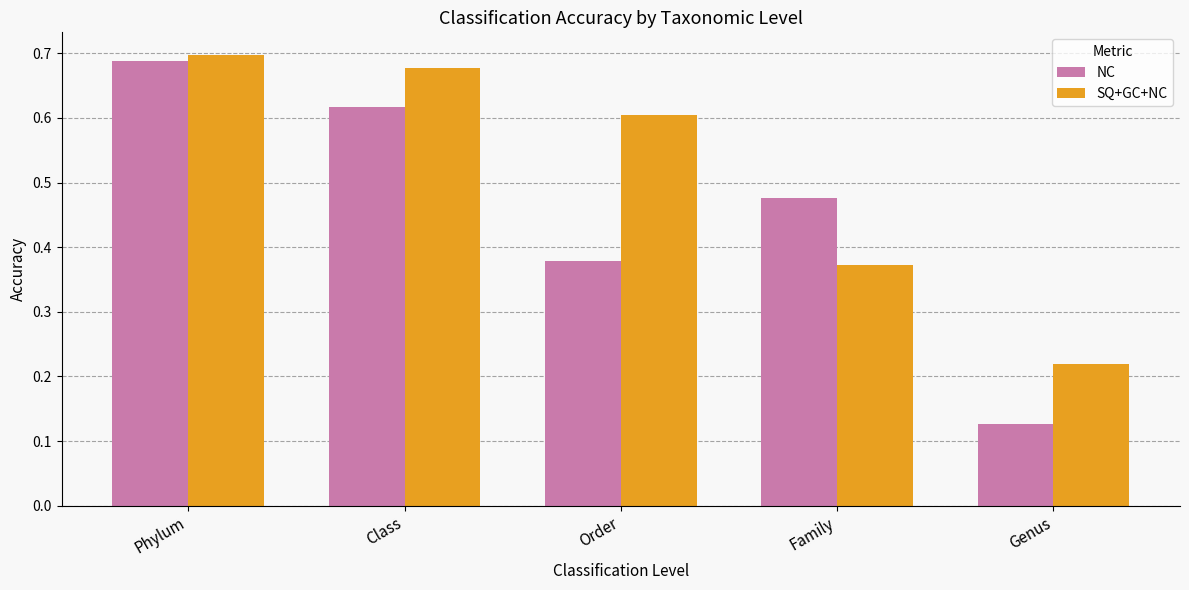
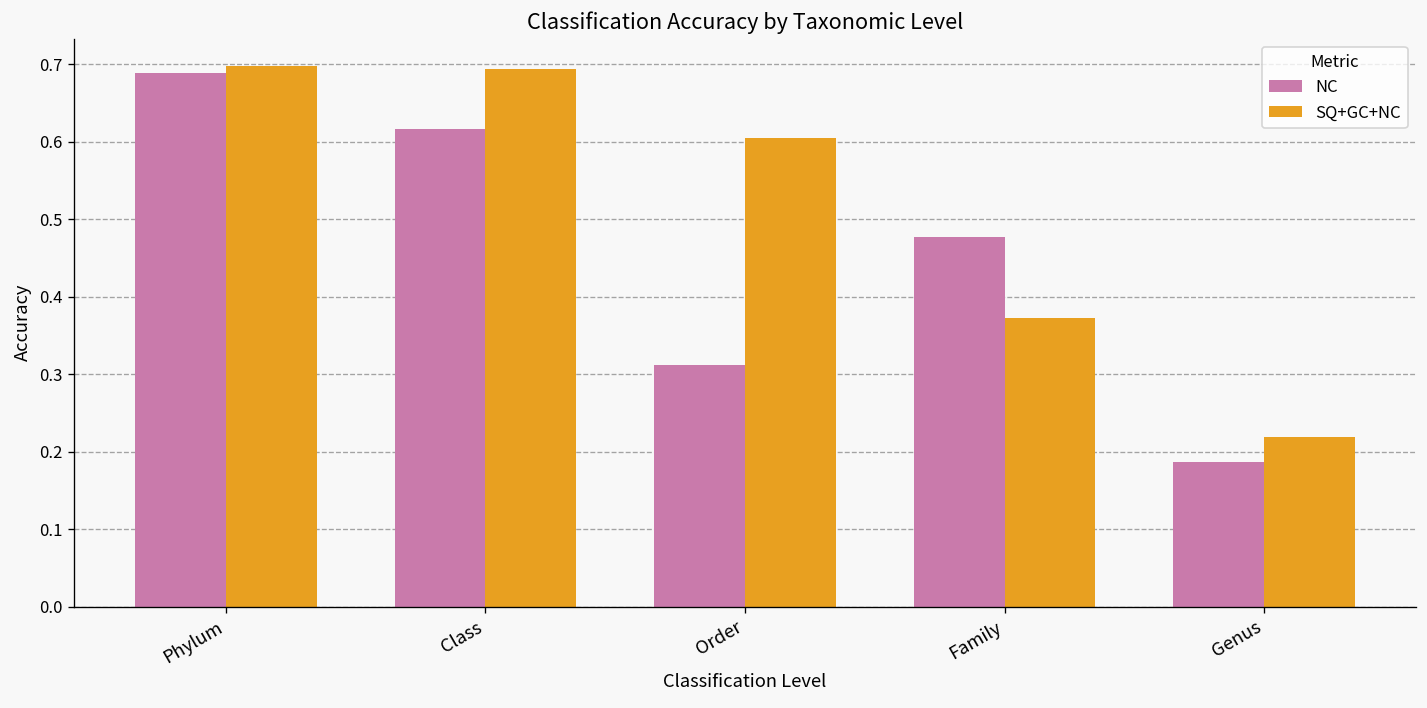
  {
    "NC": {
      "Phylum": 0.69,
      "Class": 0.62,
-     "Order": 0.38,
+     "Order": 0.31,
      "Family": 0.48,
-     "Genus": 0.13
+     "Genus": 0.19
    },
    "SQ+GC+NC": {
      "Phylum": 0.70,
-     "Class": 0.68,
+     "Class": 0.69,
      "Order": 0.60,
      "Family": 0.37,
      "Genus": 0.22
    }
  }
